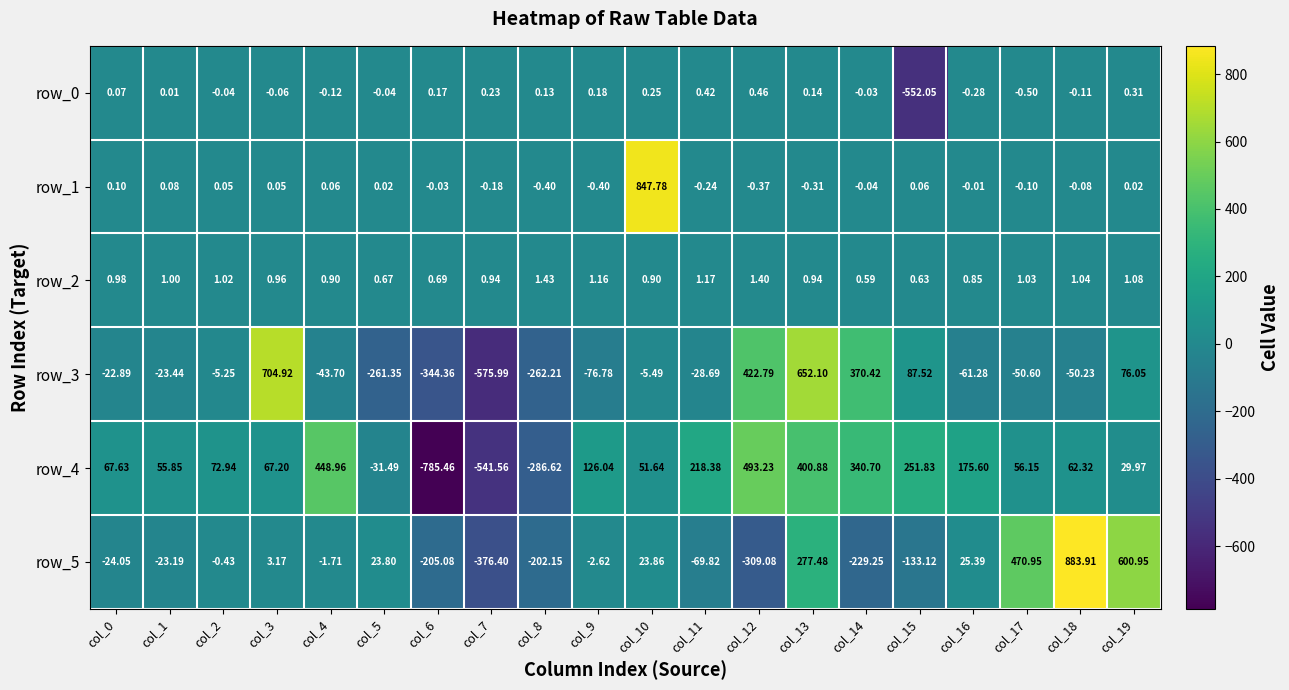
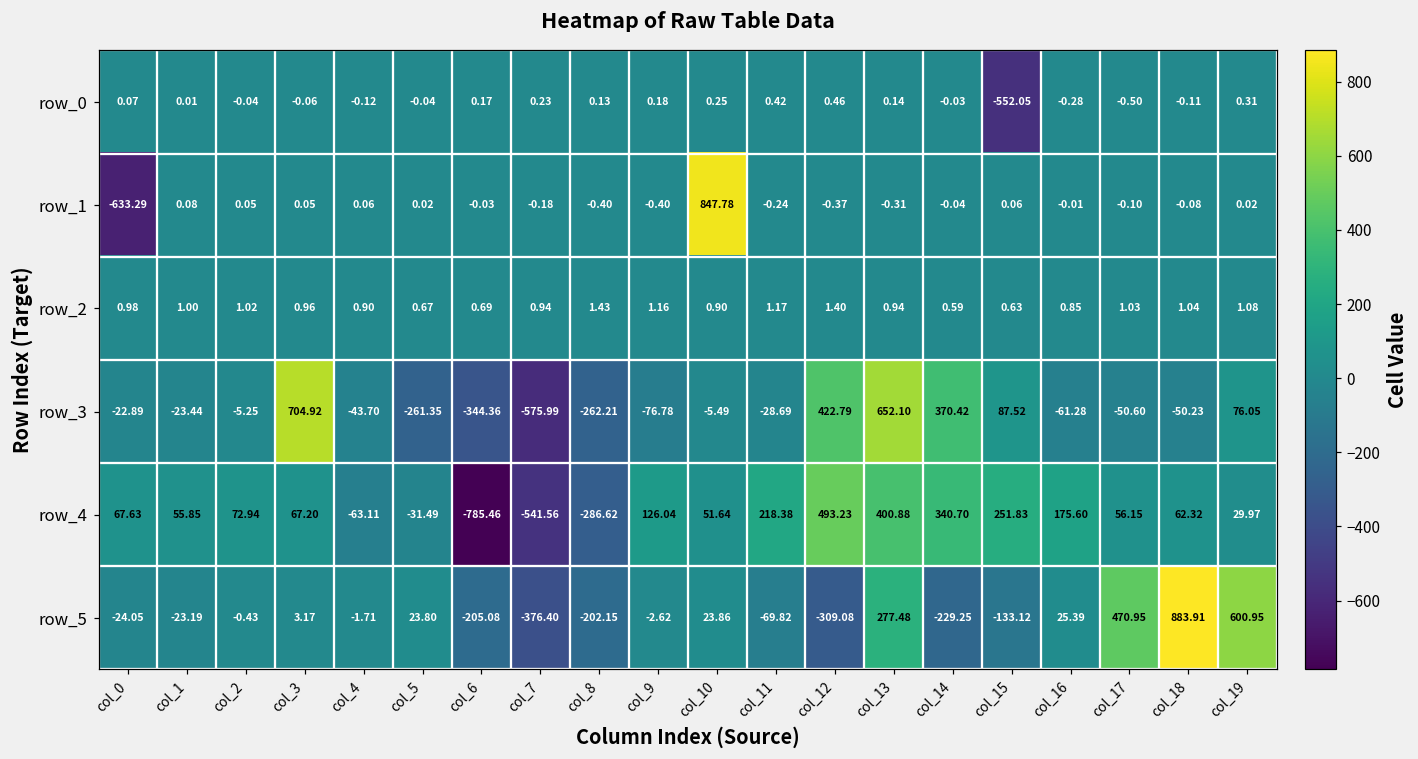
  {
    "row_0": {
      "col_0": 0.07,
      "col_1": 0.01,
      "col_2": -0.04,
      "col_3": -0.06,
      "col_4": -0.12,
      "col_5": -0.04,
      "col_6": 0.17,
      "col_7": 0.23,
      "col_8": 0.13,
      "col_9": 0.18,
      "col_10": 0.25,
      "col_11": 0.42,
      "col_12": 0.46,
      "col_13": 0.14,
      "col_14": -0.03,
      "col_15": -552.05,
      "col_16": -0.28,
      "col_17": -0.50,
      "col_18": -0.11,
      "col_19": 0.31
    },
    "row_1": {
-     "col_0": 0.10,
+     "col_0": -633.29,
      "col_1": 0.08,
      "col_2": 0.05,
      "col_3": 0.05,
      "col_4": 0.06,
      "col_5": 0.02,
      "col_6": -0.03,
      "col_7": -0.18,
      "col_8": -0.40,
      "col_9": -0.40,
      "col_10": 847.78,
      "col_11": -0.24,
      "col_12": -0.37,
      "col_13": -0.31,
      "col_14": -0.04,
      "col_15": 0.06,
      "col_16": -0.01,
      "col_17": -0.10,
      "col_18": -0.08,
      "col_19": 0.02
    },
    "row_2": {
      "col_0": 0.98,
      "col_1": 1.00,
      "col_2": 1.02,
      "col_3": 0.96,
      "col_4": 0.90,
      "col_5": 0.67,
      "col_6": 0.69,
      "col_7": 0.94,
      "col_8": 1.43,
      "col_9": 1.16,
      "col_10": 0.90,
      "col_11": 1.17,
      "col_12": 1.40,
      "col_13": 0.94,
      "col_14": 0.59,
      "col_15": 0.63,
      "col_16": 0.85,
      "col_17": 1.03,
      "col_18": 1.04,
      "col_19": 1.08
    },
    "row_3": {
      "col_0": -22.89,
      "col_1": -23.44,
      "col_2": -5.25,
      "col_3": 704.92,
      "col_4": -43.70,
      "col_5": -261.35,
      "col_6": -344.36,
      "col_7": -575.99,
      "col_8": -262.21,
      "col_9": -76.78,
      "col_10": -5.49,
      "col_11": -28.69,
      "col_12": 422.79,
      "col_13": 652.10,
      "col_14": 370.42,
      "col_15": 87.52,
      "col_16": -61.28,
      "col_17": -50.60,
      "col_18": -50.23,
      "col_19": 76.05
    },
    "row_4": {
      "col_0": 67.63,
      "col_1": 55.85,
      "col_2": 72.94,
      "col_3": 67.20,
-     "col_4": 448.96,
+     "col_4": -63.11,
      "col_5": -31.49,
      "col_6": -785.46,
      "col_7": -541.56,
      "col_8": -286.62,
      "col_9": 126.04,
      "col_10": 51.64,
      "col_11": 218.38,
      "col_12": 493.23,
      "col_13": 400.88,
      "col_14": 340.70,
      "col_15": 251.83,
      "col_16": 175.60,
      "col_17": 56.15,
      "col_18": 62.32,
      "col_19": 29.97
    },
    "row_5": {
      "col_0": -24.05,
      "col_1": -23.19,
      "col_2": -0.43,
      "col_3": 3.17,
      "col_4": -1.71,
      "col_5": 23.80,
      "col_6": -205.08,
      "col_7": -376.40,
      "col_8": -202.15,
      "col_9": -2.62,
      "col_10": 23.86,
      "col_11": -69.82,
      "col_12": -309.08,
      "col_13": 277.48,
      "col_14": -229.25,
      "col_15": -133.12,
      "col_16": 25.39,
      "col_17": 470.95,
      "col_18": 883.91,
      "col_19": 600.95
    }
  }
